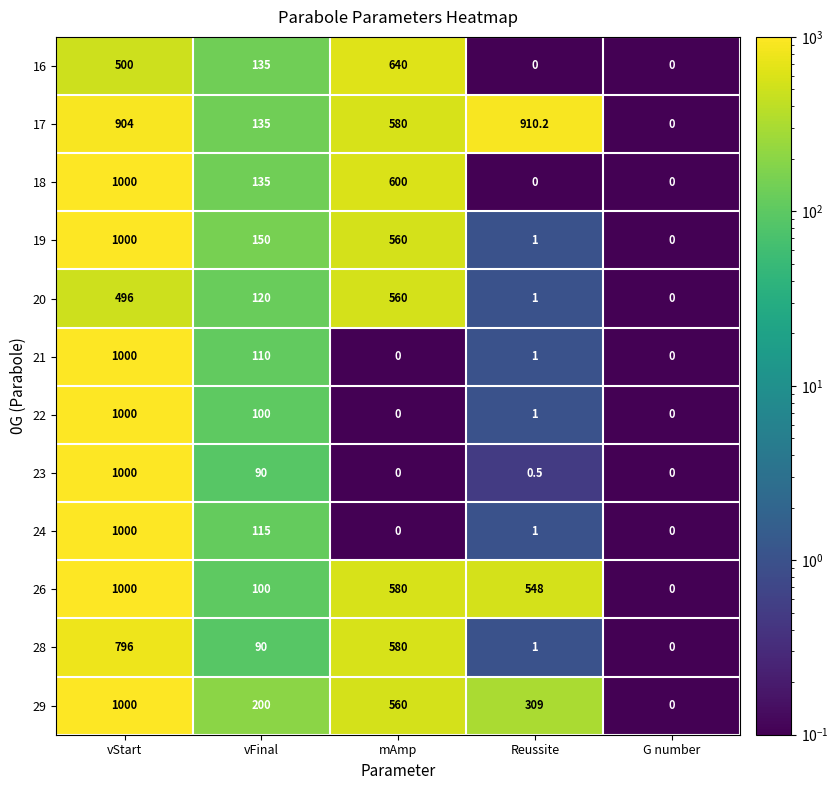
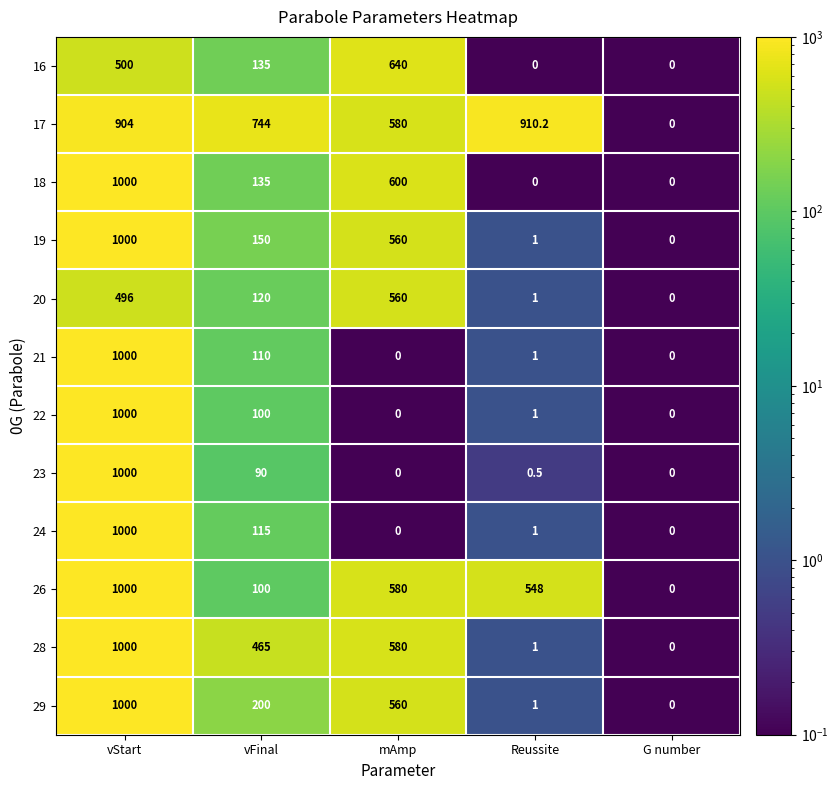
  {
    "16": {
      "vStart": 500,
      "vFinal": 135,
      "mAmp": 640,
      "Reussite": 0,
      "G number": 0
    },
    "17": {
      "vStart": 904,
-     "vFinal": 135,
+     "vFinal": 744,
      "mAmp": 580,
      "Reussite": 910.2,
      "G number": 0
    },
    "18": {
      "vStart": 1000,
      "vFinal": 135,
      "mAmp": 600,
      "Reussite": 0,
      "G number": 0
    },
    "19": {
      "vStart": 1000,
      "vFinal": 150,
      "mAmp": 560,
      "Reussite": 1,
      "G number": 0
    },
    "20": {
      "vStart": 496,
      "vFinal": 120,
      "mAmp": 560,
      "Reussite": 1,
      "G number": 0
    },
    "21": {
      "vStart": 1000,
      "vFinal": 110,
      "mAmp": 0,
      "Reussite": 1,
      "G number": 0
    },
    "22": {
      "vStart": 1000,
      "vFinal": 100,
      "mAmp": 0,
      "Reussite": 1,
      "G number": 0
    },
    "23": {
      "vStart": 1000,
      "vFinal": 90,
      "mAmp": 0,
      "Reussite": 0.5,
      "G number": 0
    },
    "24": {
      "vStart": 1000,
      "vFinal": 115,
      "mAmp": 0,
      "Reussite": 1,
      "G number": 0
    },
    "26": {
      "vStart": 1000,
      "vFinal": 100,
      "mAmp": 580,
      "Reussite": 548,
      "G number": 0
    },
    "28": {
-     "vStart": 796,
-     "vFinal": 90,
+     "vStart": 1000,
+     "vFinal": 465,
      "mAmp": 580,
      "Reussite": 1,
      "G number": 0
    },
    "29": {
      "vStart": 1000,
      "vFinal": 200,
      "mAmp": 560,
-     "Reussite": 309,
+     "Reussite": 1,
      "G number": 0
    }
  }
